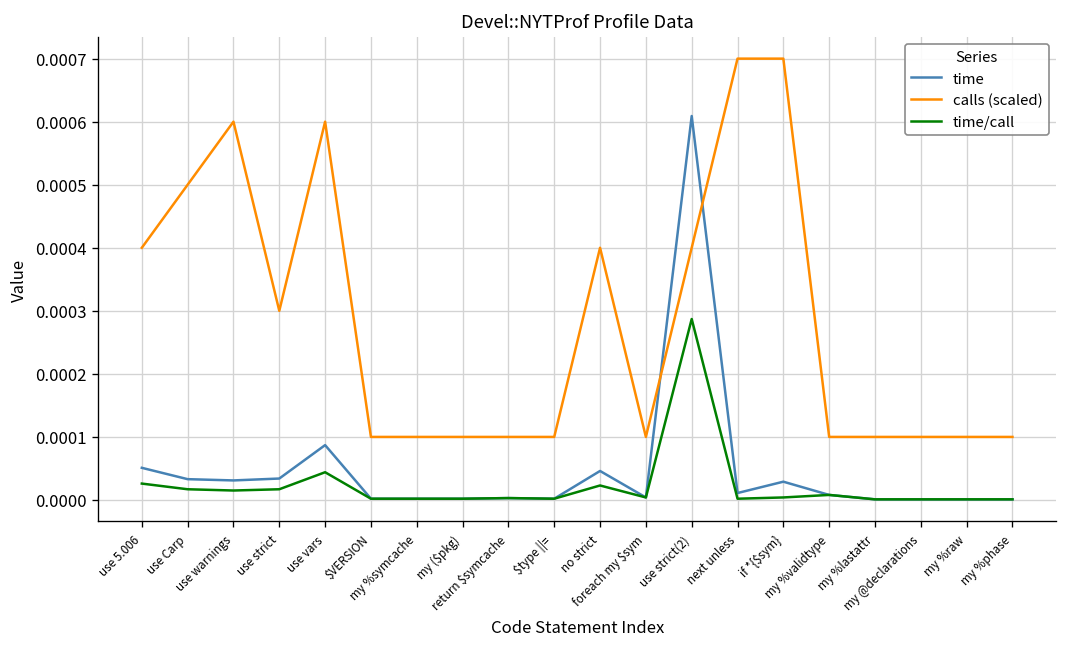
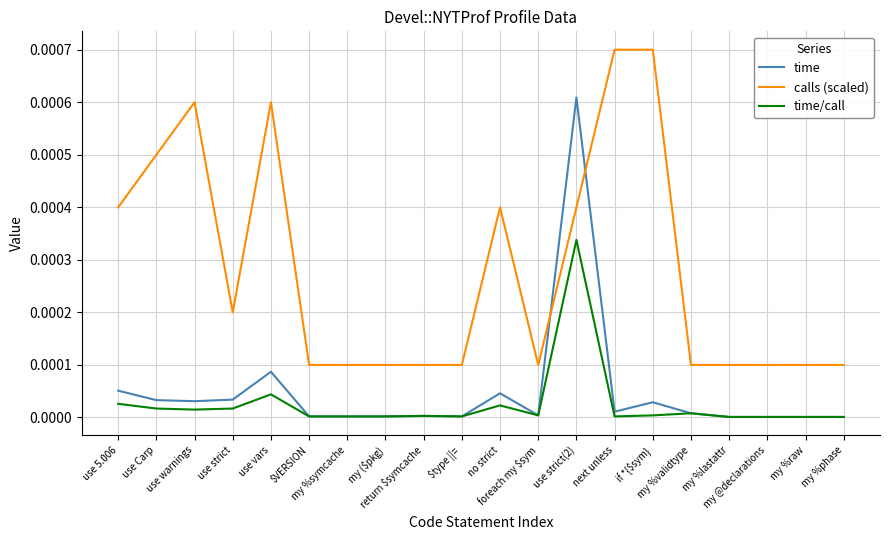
  {
    "time": {
      "use 5.006": 0.00005,
      "use Carp": 0.00003,
      "use warnings": 0.00003,
      "use strict": 0.00003,
      "use vars": 0.00009,
      "no strict": 0.00005,
      "use strict(2)": 0.00061,
      "next unless": 0.00001,
      "if *{$sym}": 0.00003
    },
    "calls (scaled)": {
      "use 5.006": 0.00040,
      "use Carp": 0.00050,
      "use warnings": 0.00060,
-     "use strict": 0.00030,
+     "use strict": 0.00020,
      "use vars": 0.00060,
      "$VERSION": 0.00010,
      "my %symcache": 0.00010,
      "my ($pkg)": 0.00010,
      "return $symcache": 0.00010,
      "$type ||=": 0.00010,
      "no strict": 0.00040,
      "foreach my $sym": 0.00010,
      "use strict(2)": 0.00040,
      "next unless": 0.00070,
      "if *{$sym}": 0.00070,
      "my %validtype": 0.00010,
      "my %lastattr": 0.00010,
      "my @declarations": 0.00010,
      "my %raw": 0.00010,
      "my %phase": 0.00010
    },
    "time/call": {
      "use 5.006": 0.00003,
      "use Carp": 0.00002,
      "use warnings": 0.00002,
      "use strict": 0.00002,
      "use vars": 0.00004,
      "no strict": 0.00002,
-     "use strict(2)": 0.00029,
+     "use strict(2)": 0.00034,
      "next unless": 0.00000,
      "if *{$sym}": 0.00000
    }
  }
